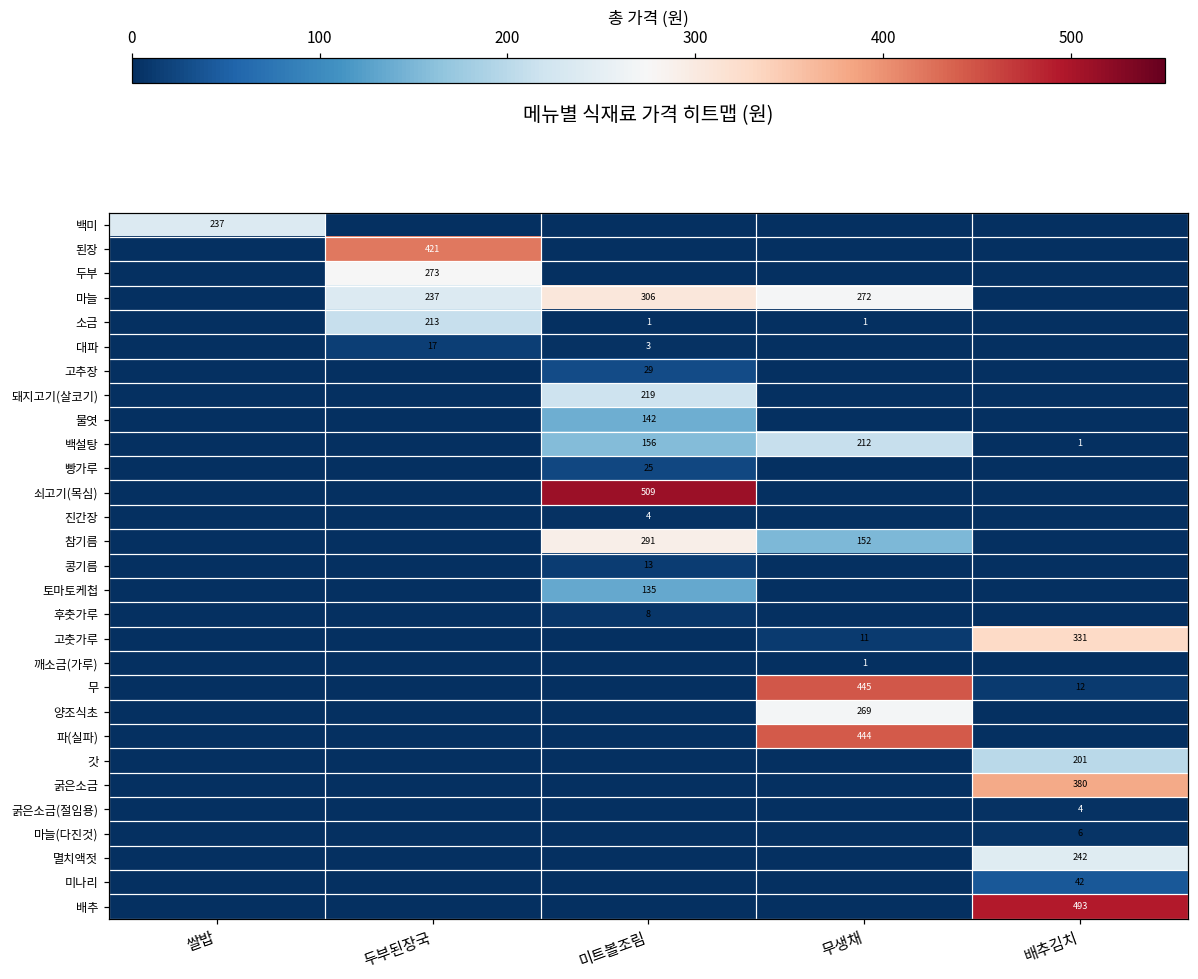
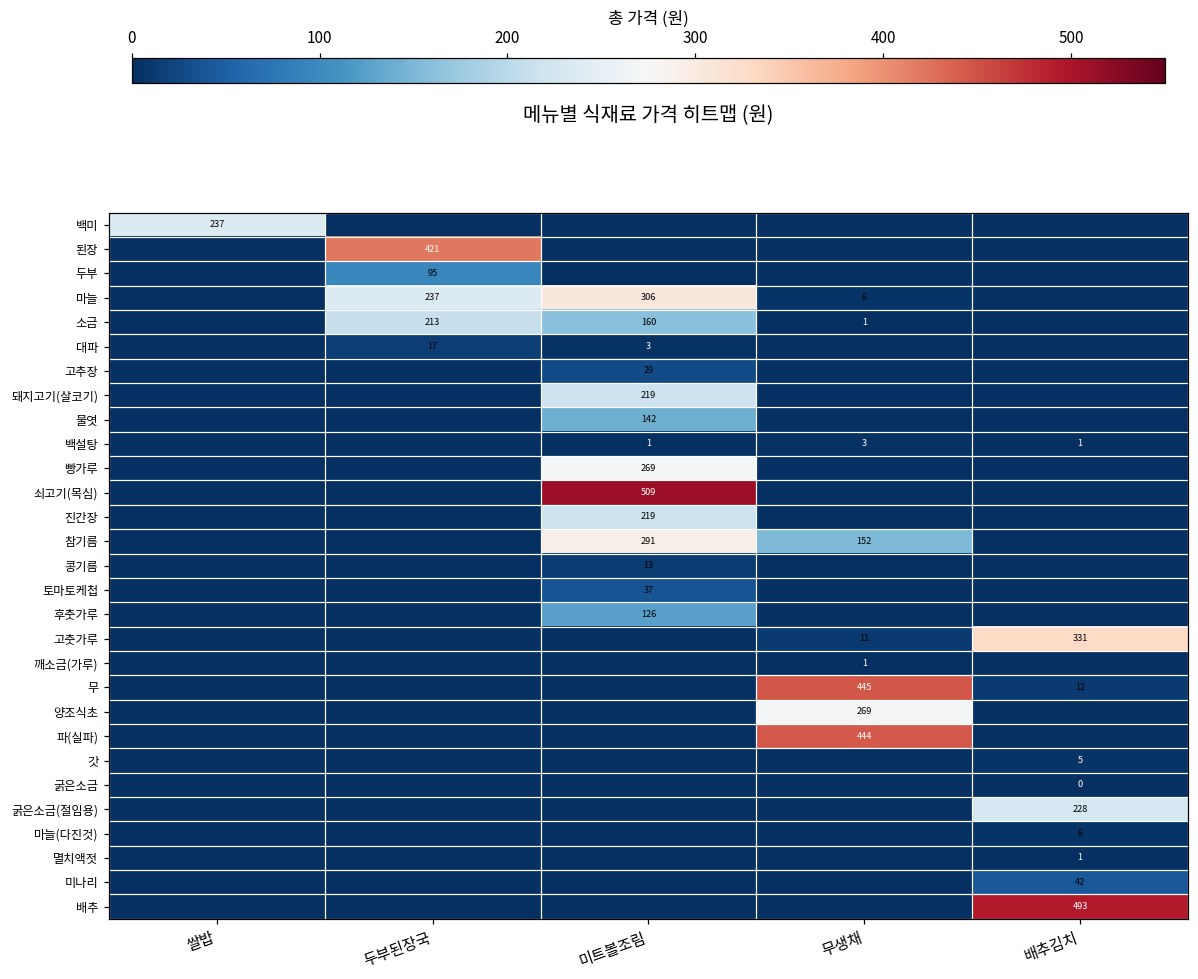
  {
    "백미": {
      "쌀밥": 237
    },
    "된장": {
      "두부된장국": 421
    },
    "두부": {
-     "두부된장국": 273
+     "두부된장국": 95
    },
    "마늘": {
      "두부된장국": 237,
      "미트볼조림": 306,
-     "무생채": 272
+     "무생채": 6
    },
    "소금": {
      "두부된장국": 213,
-     "미트볼조림": 1,
+     "미트볼조림": 160,
      "무생채": 1
    },
    "대파": {
      "두부된장국": 17,
      "미트볼조림": 3
    },
    "고추장": {
      "미트볼조림": 29
    },
    "돼지고기(살코기)": {
      "미트볼조림": 219
    },
    "물엿": {
      "미트볼조림": 142
    },
    "백설탕": {
-     "미트볼조림": 156,
-     "무생채": 212,
+     "미트볼조림": 1,
+     "무생채": 3,
      "배추김치": 1
    },
    "빵가루": {
-     "미트볼조림": 25
+     "미트볼조림": 269
    },
    "쇠고기(목심)": {
      "미트볼조림": 509
    },
    "진간장": {
-     "미트볼조림": 4
+     "미트볼조림": 219
    },
    "참기름": {
      "미트볼조림": 291,
      "무생채": 152
    },
    "콩기름": {
      "미트볼조림": 13
    },
    "토마토케첩": {
-     "미트볼조림": 135
+     "미트볼조림": 37
    },
    "후춧가루": {
-     "미트볼조림": 8
+     "미트볼조림": 126
    },
    "고춧가루": {
      "무생채": 11,
      "배추김치": 331
    },
    "깨소금(가루)": {
      "무생채": 1
    },
    "무": {
      "무생채": 445,
      "배추김치": 12
    },
    "양조식초": {
      "무생채": 269
    },
    "파(실파)": {
      "무생채": 444
    },
    "갓": {
-     "배추김치": 201
+     "배추김치": 5
    },
    "굵은소금": {
-     "배추김치": 380
+     "배추김치": 0
    },
    "굵은소금(절임용)": {
-     "배추김치": 4
+     "배추김치": 228
    },
    "마늘(다진것)": {
      "배추김치": 6
    },
    "멸치액젓": {
-     "배추김치": 242
+     "배추김치": 1
    },
    "미나리": {
      "배추김치": 42
    },
    "배추": {
      "배추김치": 493
    }
  }
